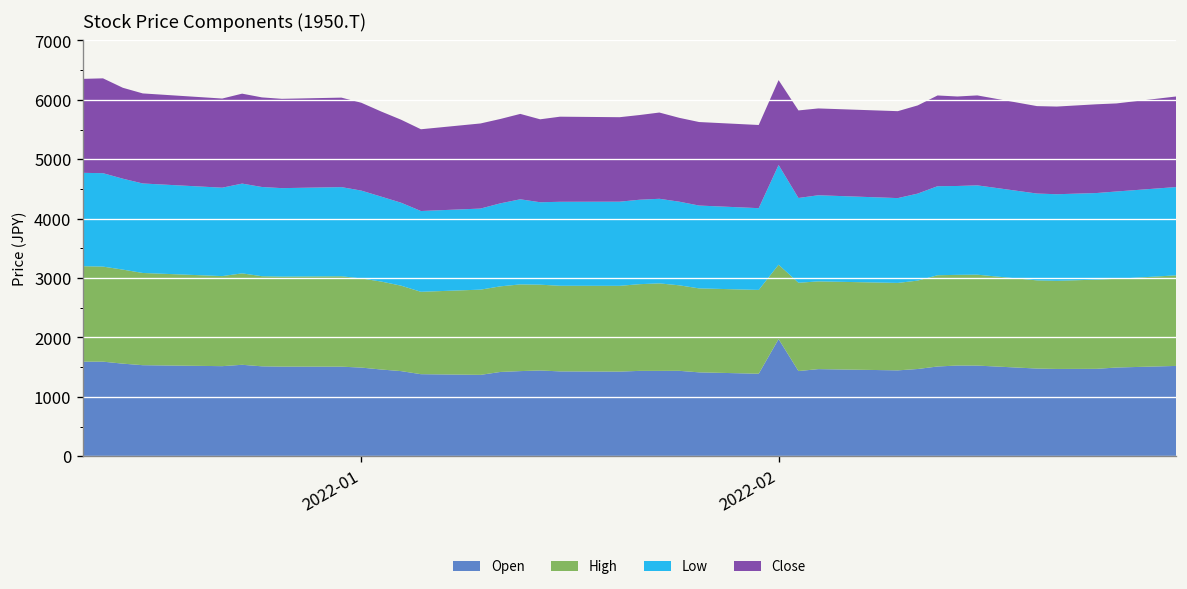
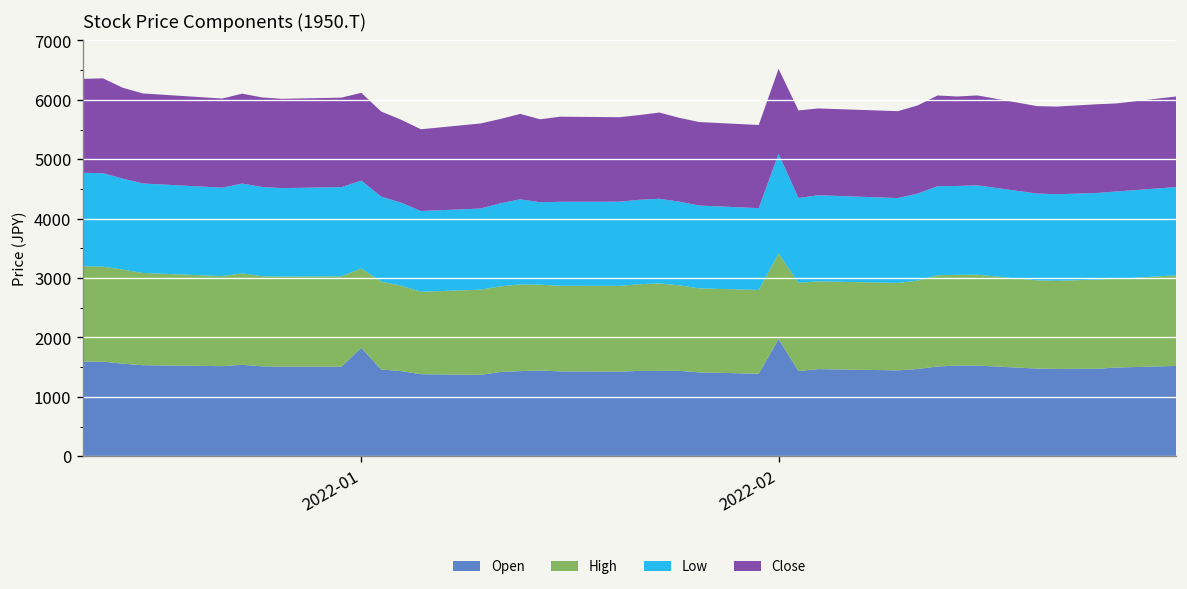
  {
    "Open": {
-     "2022-01": 1500,
+     "2022-01": 1800,
      "2022-02": 2000
    },
    "High": {
-     "2022-01": 1500,
-     "2022-02": 1300
+     "2022-01": 1300,
+     "2022-02": 1400
    },
    "Low": {
      "2022-01": 1500,
      "2022-02": 1700
    },
    "Close": {
      "2022-01": 1500,
      "2022-02": 1400
    }
  }
